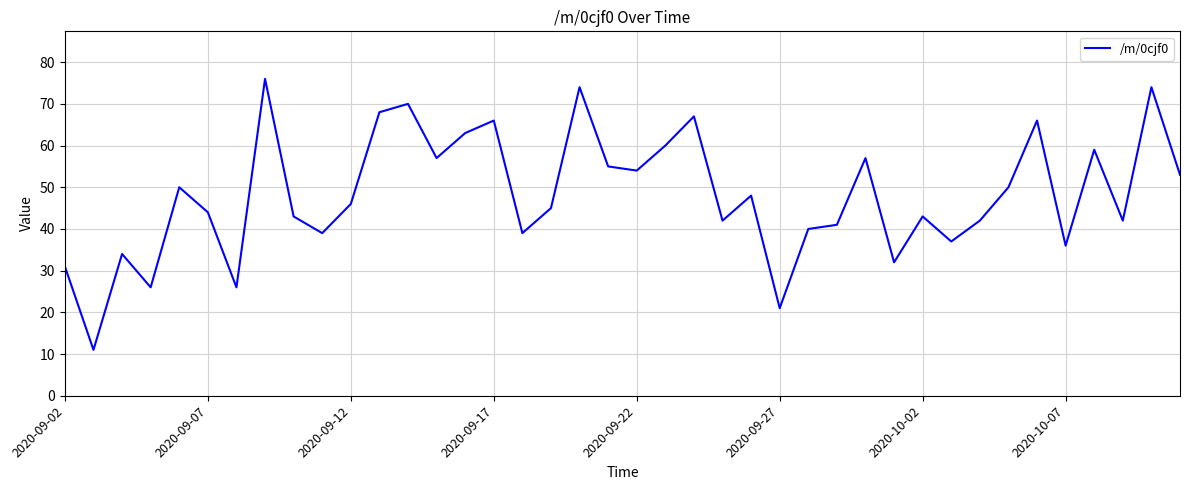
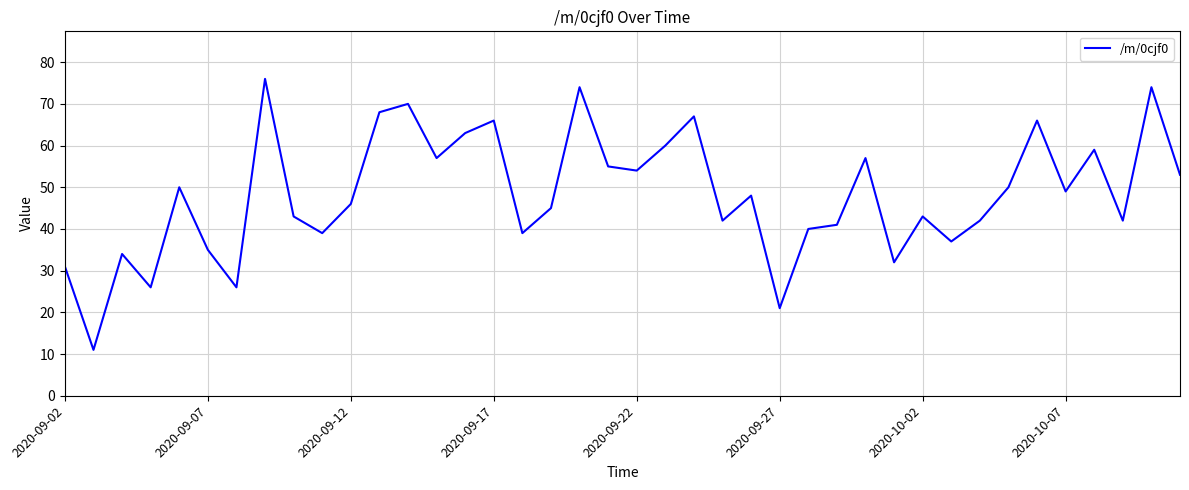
  {
    "2020-09-02": 31,
-   "2020-09-07": 44,
+   "2020-09-07": 35,
    "2020-09-12": 46,
    "2020-09-17": 66,
    "2020-09-22": 54,
    "2020-09-27": 21,
    "2020-10-02": 43,
-   "2020-10-07": 36
+   "2020-10-07": 49
  }
